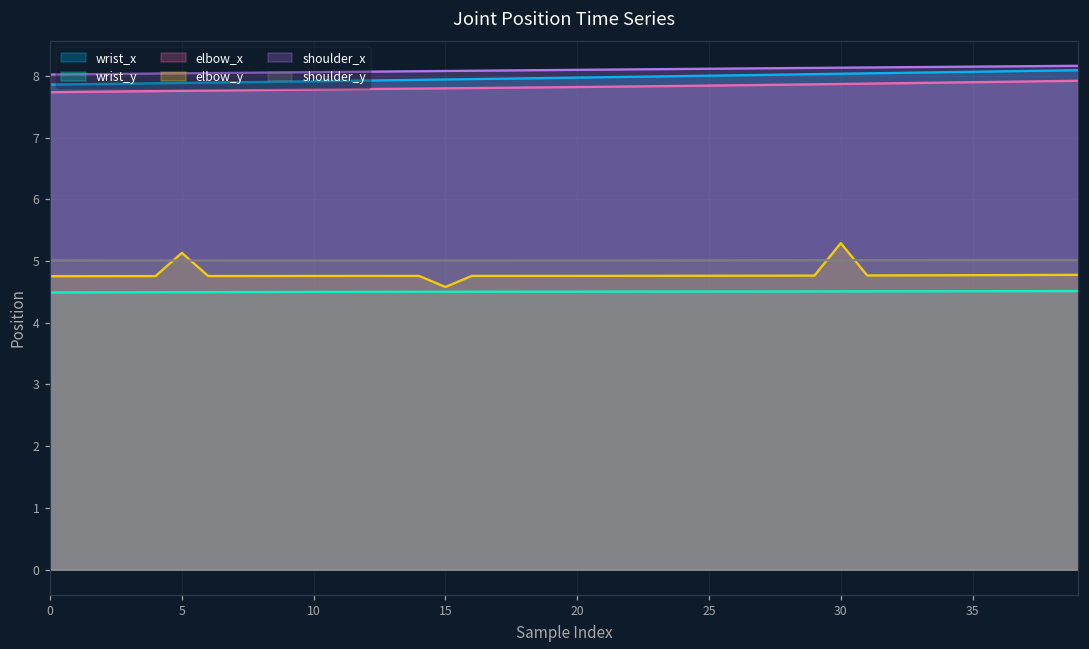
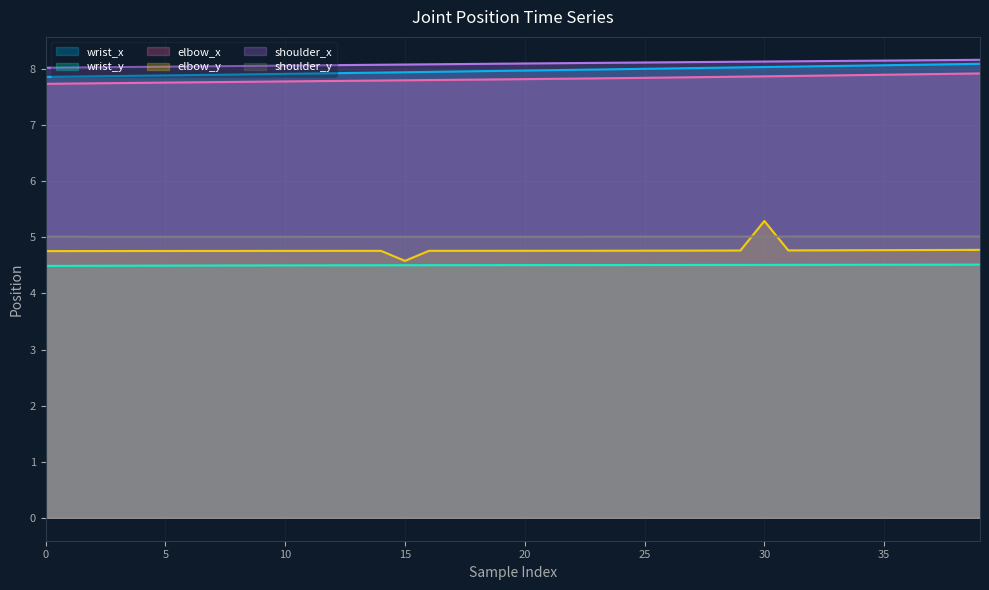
  {
    "elbow_y": {
      "0": 4.8,
-     "5": 5.1,
+     "5": 4.8,
      "10": 4.8,
      "15": 4.6,
      "20": 4.8,
      "25": 4.8,
      "30": 5.3,
      "35": 4.8
    }
  }
